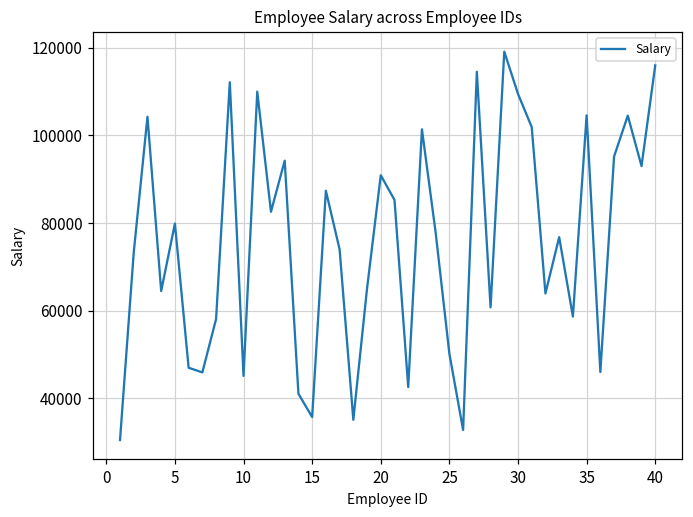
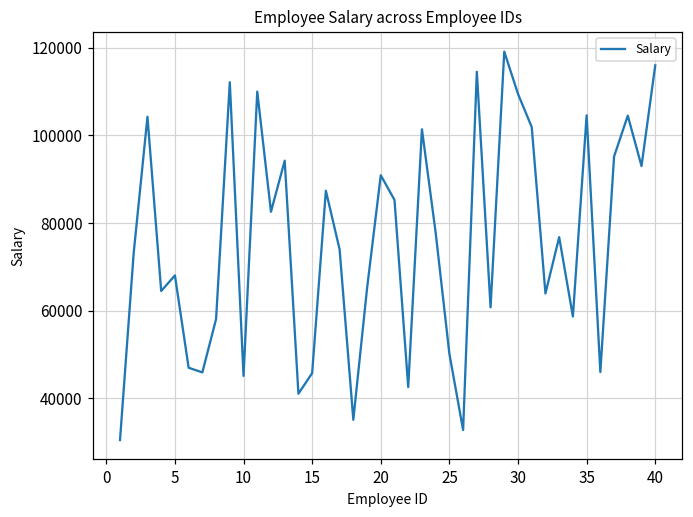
  {
-   "5": 80000,
+   "5": 68000,
    "10": 45000,
-   "15": 36000,
+   "15": 46000,
    "20": 91000,
    "25": 50000,
    "30": 109000,
    "35": 105000,
    "40": 116000
  }
